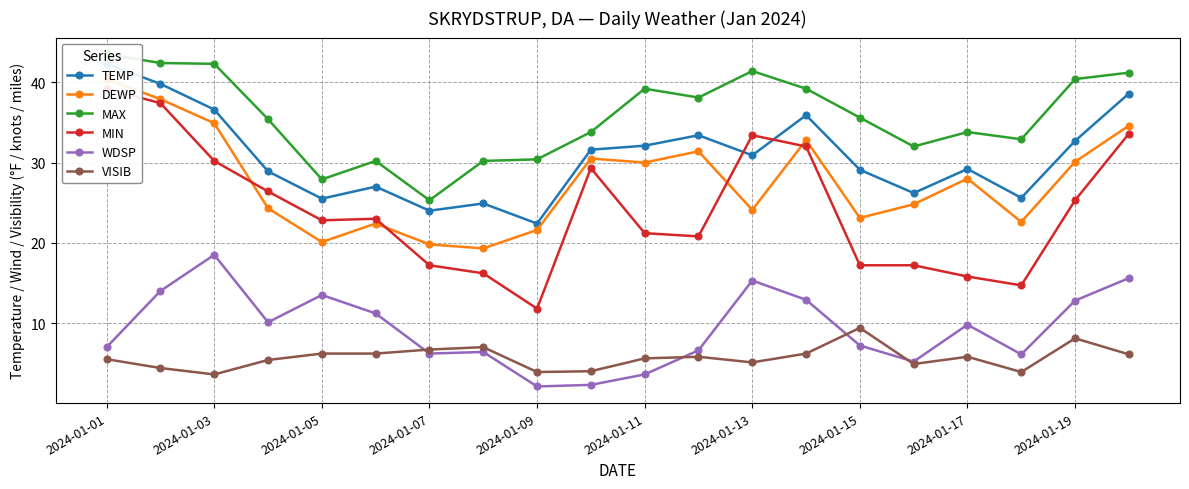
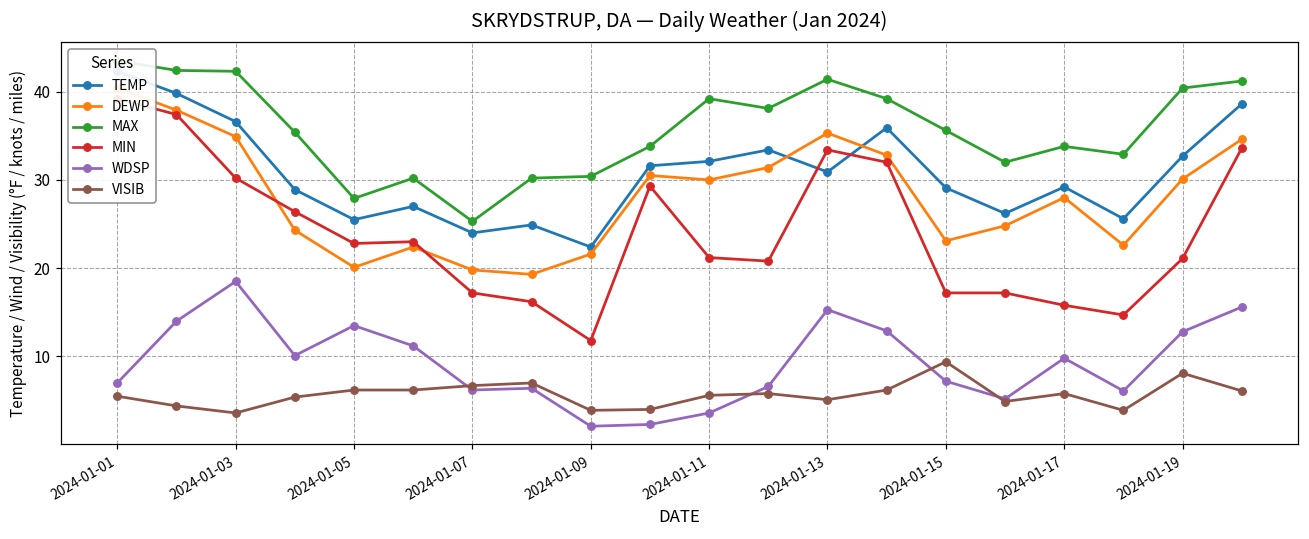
  {
    "TEMP": {
      "2024-01-03": 37,
      "2024-01-05": 26,
      "2024-01-07": 24,
      "2024-01-09": 22,
      "2024-01-11": 32,
      "2024-01-13": 31,
      "2024-01-15": 29,
      "2024-01-17": 29,
      "2024-01-19": 33
    },
    "DEWP": {
      "2024-01-03": 35,
      "2024-01-05": 20,
      "2024-01-07": 20,
      "2024-01-09": 22,
      "2024-01-11": 30,
-     "2024-01-13": 24,
+     "2024-01-13": 35,
      "2024-01-15": 23,
      "2024-01-17": 28,
      "2024-01-19": 30
    },
    "MAX": {
      "2024-01-03": 42,
      "2024-01-05": 28,
      "2024-01-07": 25,
      "2024-01-09": 30,
      "2024-01-11": 39,
      "2024-01-13": 41,
      "2024-01-15": 36,
      "2024-01-17": 34,
      "2024-01-19": 40
    },
    "MIN": {
      "2024-01-03": 30,
      "2024-01-05": 23,
      "2024-01-07": 17,
      "2024-01-09": 12,
      "2024-01-11": 21,
      "2024-01-13": 33,
      "2024-01-15": 17,
      "2024-01-17": 16,
-     "2024-01-19": 25
+     "2024-01-19": 21
    },
    "WDSP": {
      "2024-01-01": 7,
      "2024-01-03": 19,
      "2024-01-05": 14,
      "2024-01-07": 6,
      "2024-01-09": 2,
      "2024-01-11": 4,
      "2024-01-13": 15,
      "2024-01-15": 7,
      "2024-01-17": 10,
      "2024-01-19": 13
    },
    "VISIB": {
      "2024-01-01": 6,
      "2024-01-03": 4,
      "2024-01-05": 6,
      "2024-01-07": 7,
      "2024-01-09": 4,
      "2024-01-11": 6,
      "2024-01-13": 5,
      "2024-01-15": 9,
      "2024-01-17": 6,
      "2024-01-19": 8
    }
  }
